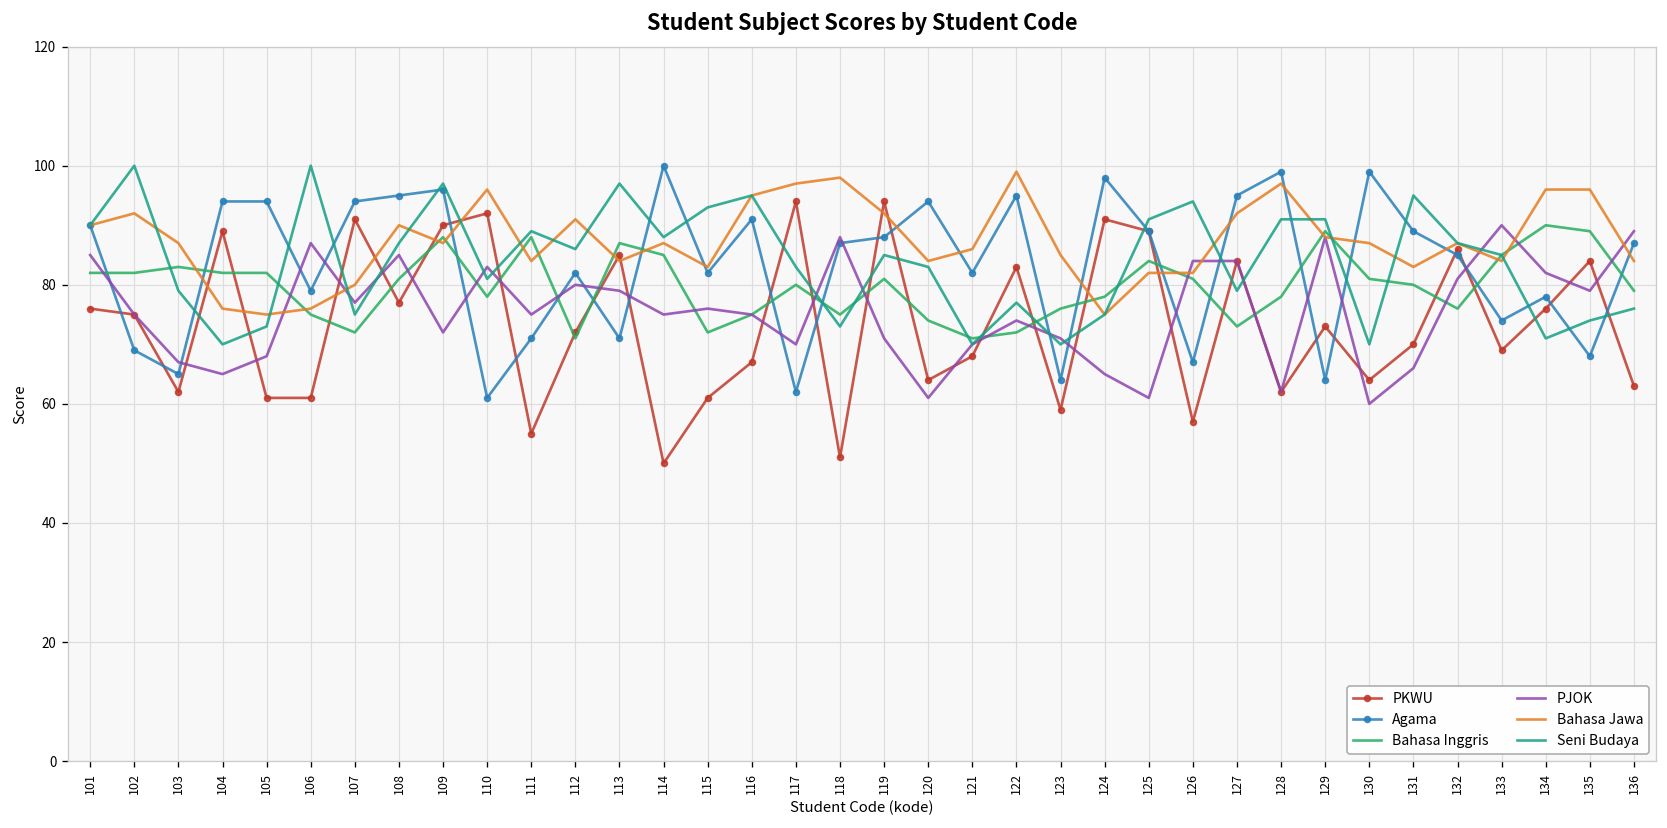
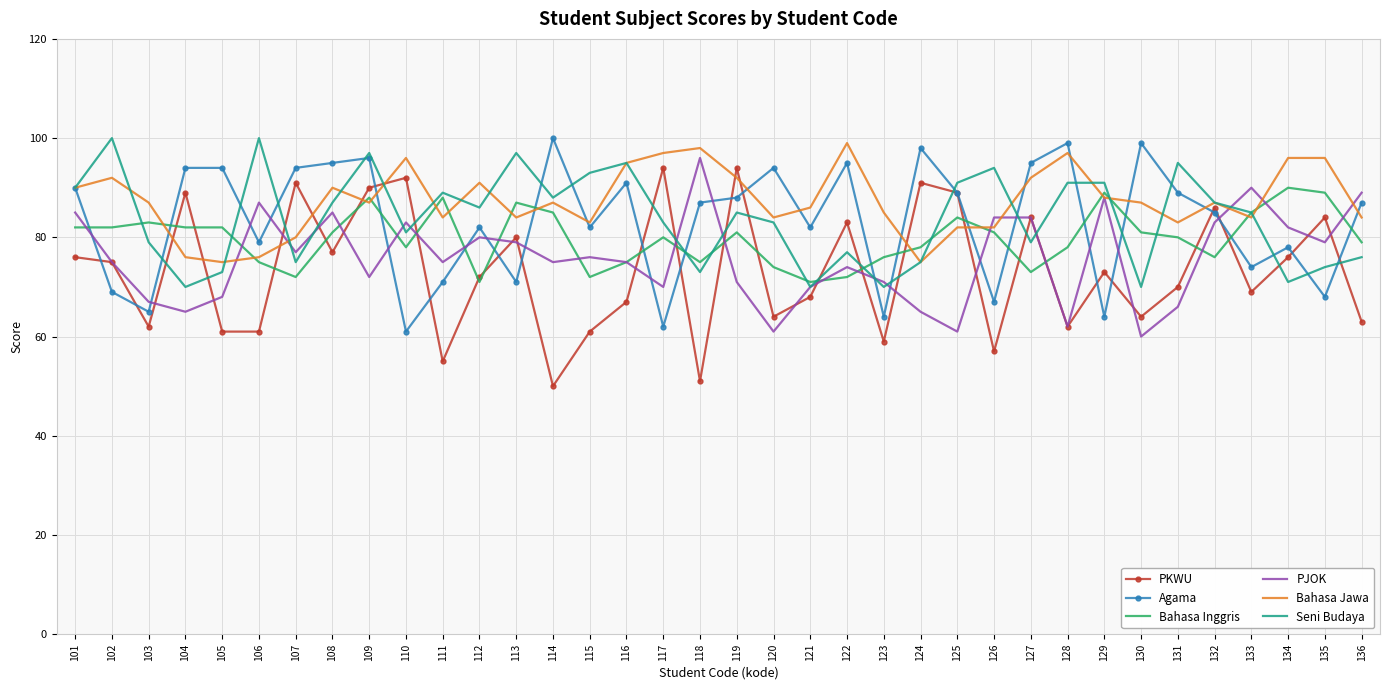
  {
    "PKWU": {
      "101": 76,
      "103": 62,
      "104": 89,
      "105": 61,
      "106": 61,
      "107": 91,
      "108": 77,
      "109": 90,
      "110": 92,
      "111": 55,
      "112": 72,
-     "113": 85,
+     "113": 80,
      "114": 50,
      "115": 61,
      "116": 67,
      "117": 94,
      "118": 51,
      "119": 94,
      "120": 64,
      "121": 68,
      "122": 83,
      "123": 59,
      "124": 91,
      "126": 57,
      "129": 73,
      "130": 64,
      "131": 70,
      "132": 86,
      "133": 69,
      "134": 76,
      "135": 84,
      "136": 63
    },
    "Agama": {
      "102": 69,
      "103": 65,
      "104": 94,
      "105": 94,
      "106": 79,
      "107": 94,
      "108": 95,
      "109": 96,
      "110": 61,
      "111": 71,
      "112": 82,
      "113": 71,
      "114": 100,
      "115": 82,
      "116": 91,
      "117": 62,
      "118": 87,
      "119": 88,
      "120": 94,
      "121": 82,
      "122": 95,
      "123": 64,
      "124": 98,
      "126": 67,
      "127": 95,
      "128": 99,
      "129": 64,
      "130": 99,
      "131": 89,
      "132": 85,
      "133": 74,
      "134": 78,
      "135": 68,
      "136": 87
    },
    "PJOK": {
      "101": 85,
      "103": 67,
      "104": 65,
      "105": 68,
      "106": 87,
      "107": 77,
      "108": 85,
      "109": 72,
      "110": 83,
      "111": 75,
      "112": 80,
      "113": 79,
      "114": 75,
      "115": 76,
      "117": 70,
-     "118": 88,
+     "118": 96,
      "119": 71,
      "120": 61,
      "122": 74,
      "123": 71,
      "124": 65,
      "125": 61,
      "126": 84,
      "130": 60,
      "131": 66,
-     "132": 81,
+     "132": 83,
      "133": 90,
      "134": 82,
      "135": 79,
      "136": 89
    },
    "Bahasa Jawa": {
      "102": 92,
      "103": 87,
      "104": 76,
      "105": 75,
      "106": 76,
      "107": 80,
      "108": 90,
      "109": 87,
      "110": 96,
      "111": 84,
      "112": 91,
      "113": 84,
      "114": 87,
      "115": 83,
      "117": 97,
      "118": 98,
      "119": 92,
      "120": 84,
      "121": 86,
      "122": 99,
      "123": 85,
      "125": 82,
      "126": 82,
      "127": 92,
      "128": 97,
      "130": 87,
      "131": 83,
      "133": 84,
      "134": 96,
      "135": 96,
      "136": 84
    }
  }
